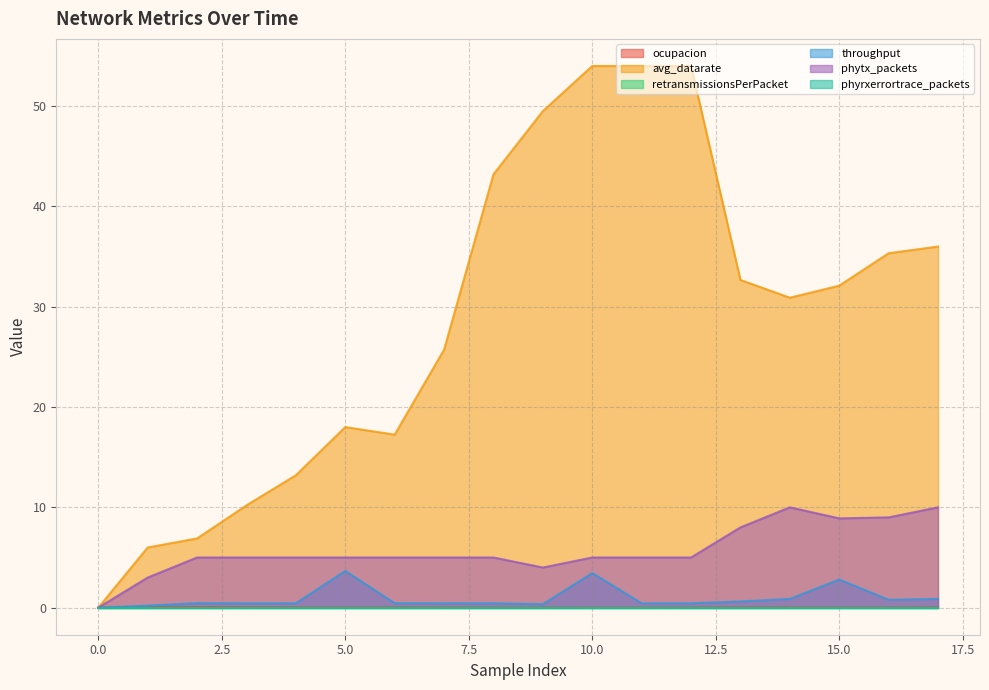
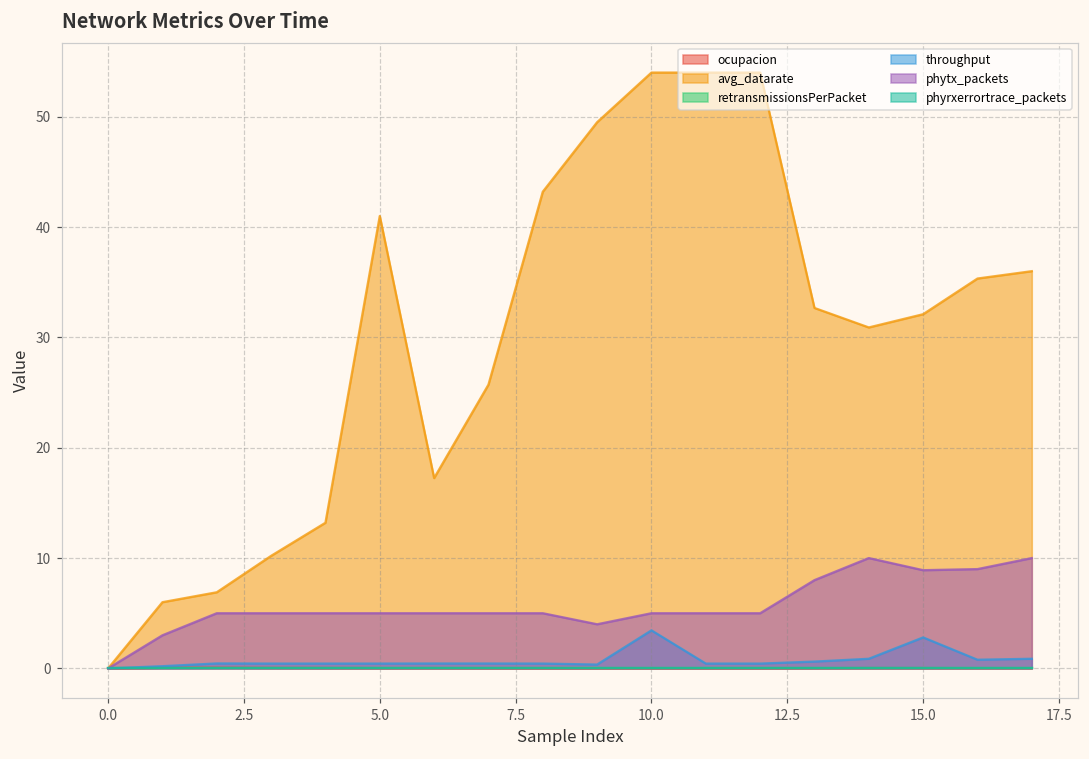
  {
    "avg_datarate": {
-     "5.0": 18,
+     "5.0": 41,
      "10.0": 54,
      "15.0": 32
    },
    "throughput": {
-     "5.0": 3.7,
+     "5.0": 0.4,
      "10.0": 3.4,
      "15.0": 2.8
    },
    "phytx_packets": {
      "5.0": 5.0,
      "10.0": 5.0,
      "15.0": 8.9
    }
  }
